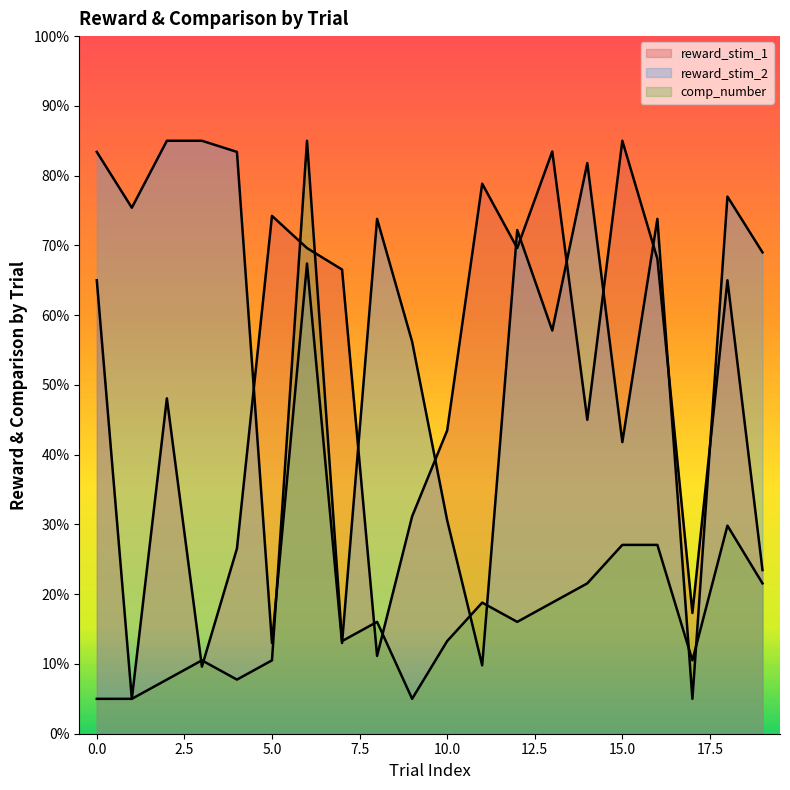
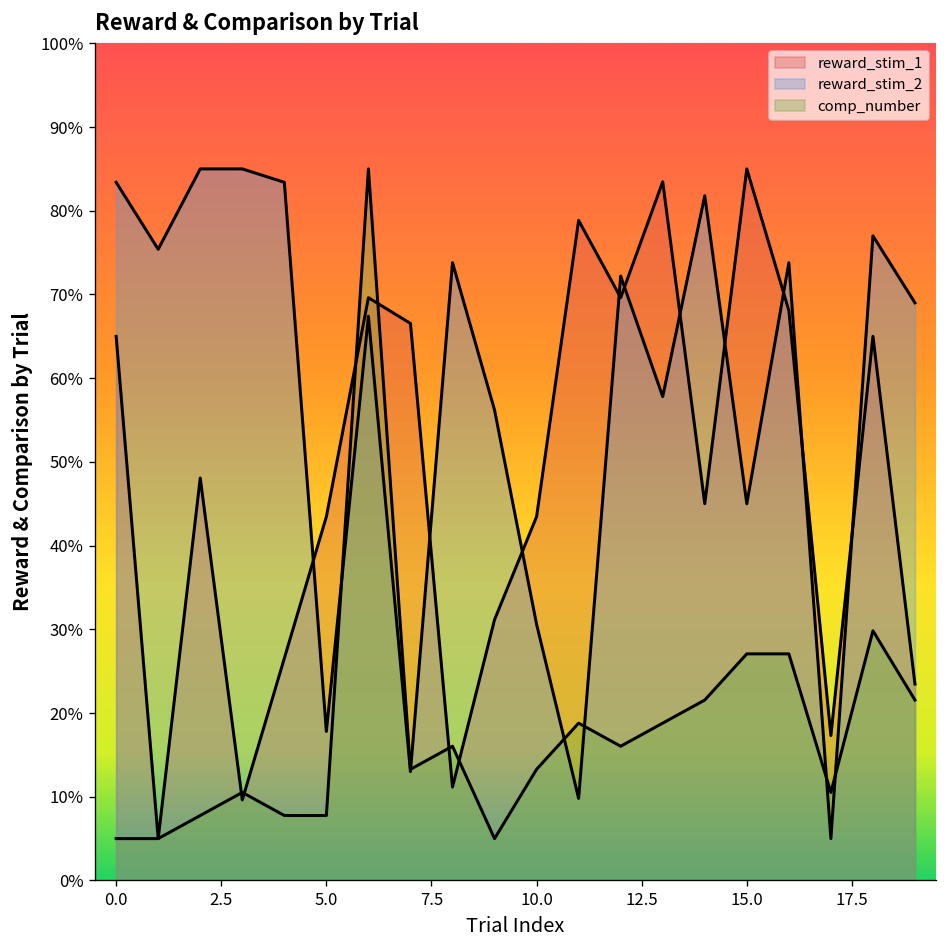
  {
    "reward_stim_1": {
      "0.0": "65%",
-     "5.0": "74%",
+     "5.0": "43%",
      "10.0": "43%",
      "15.0": "85%"
    },
    "reward_stim_2": {
      "0.0": "83%",
-     "5.0": "13%",
+     "5.0": "18%",
      "10.0": "31%",
-     "15.0": "42%"
+     "15.0": "45%"
    },
    "comp_number": {
      "0.0": "5%",
-     "5.0": "11%",
+     "5.0": "8%",
      "10.0": "13%",
      "15.0": "27%"
    }
  }
